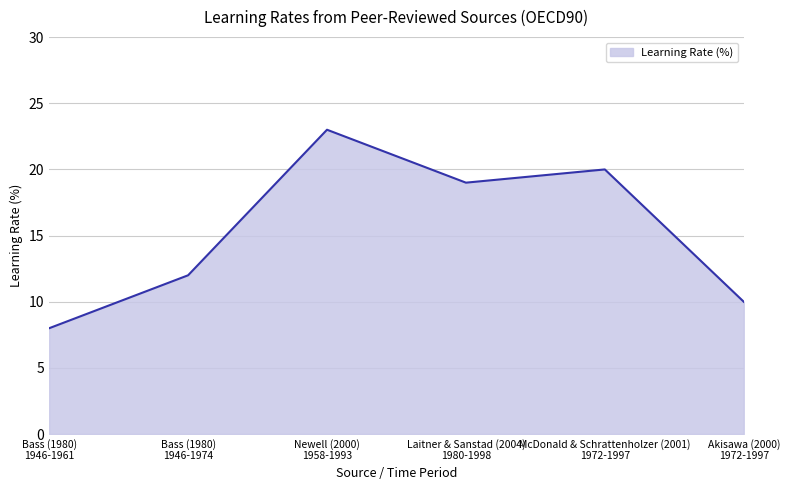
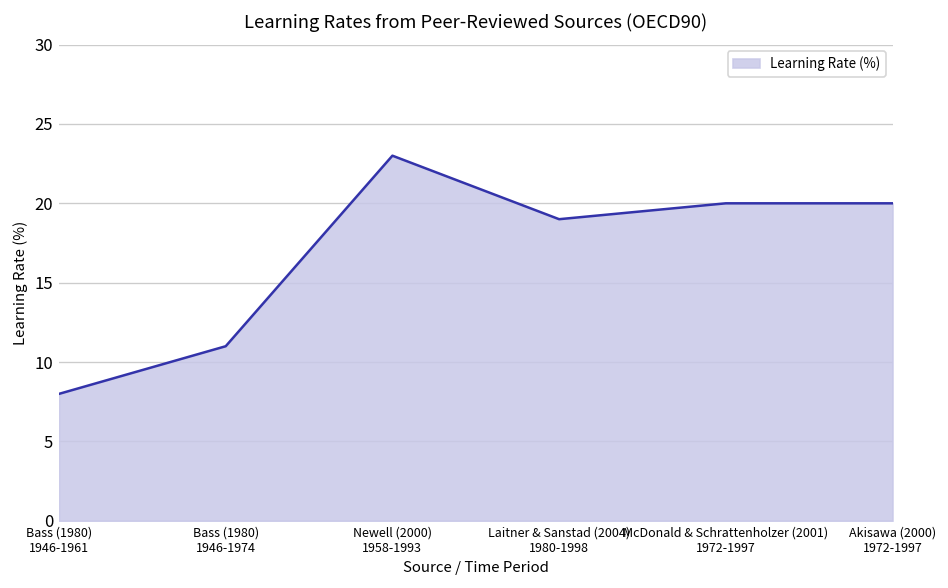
  {
    "Bass (1980) 1946-1961": 8.0,
-   "Bass (1980) 1946-1974": 12.0,
+   "Bass (1980) 1946-1974": 11.0,
    "Newell (2000) 1958-1993": 23.0,
    "Laitner & Sanstad (2004) 1980-1998": 19.0,
    "McDonald & Schrattenholzer (2001) 1972-1997": 20.0,
-   "Akisawa (2000) 1972-1997": 10.0
+   "Akisawa (2000) 1972-1997": 20.0
  }
